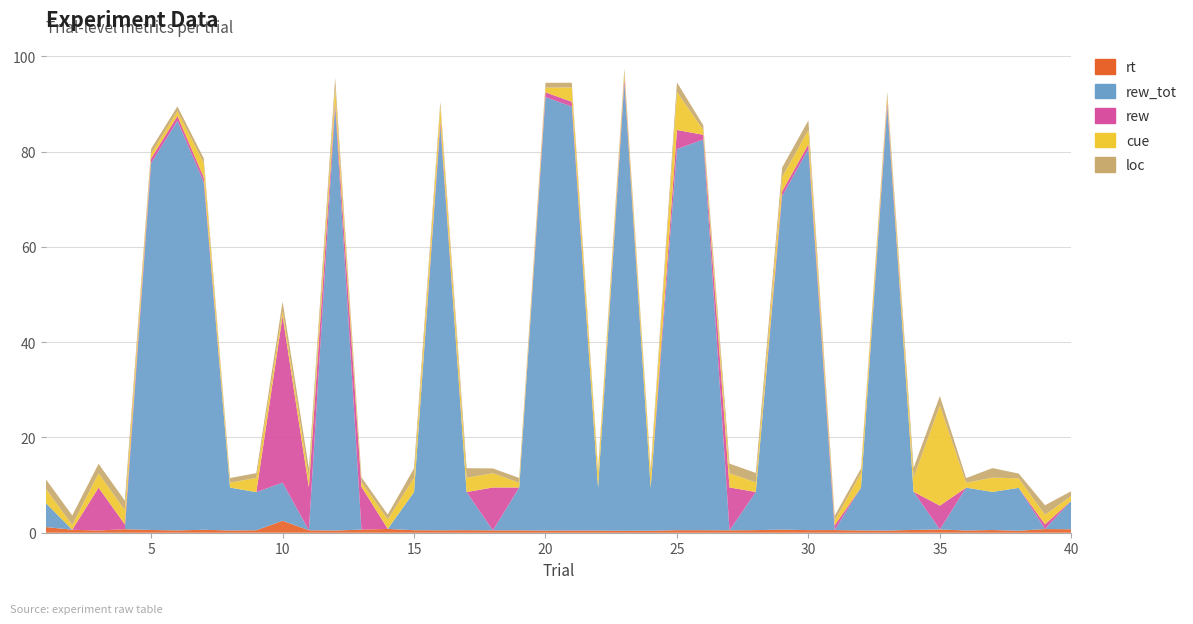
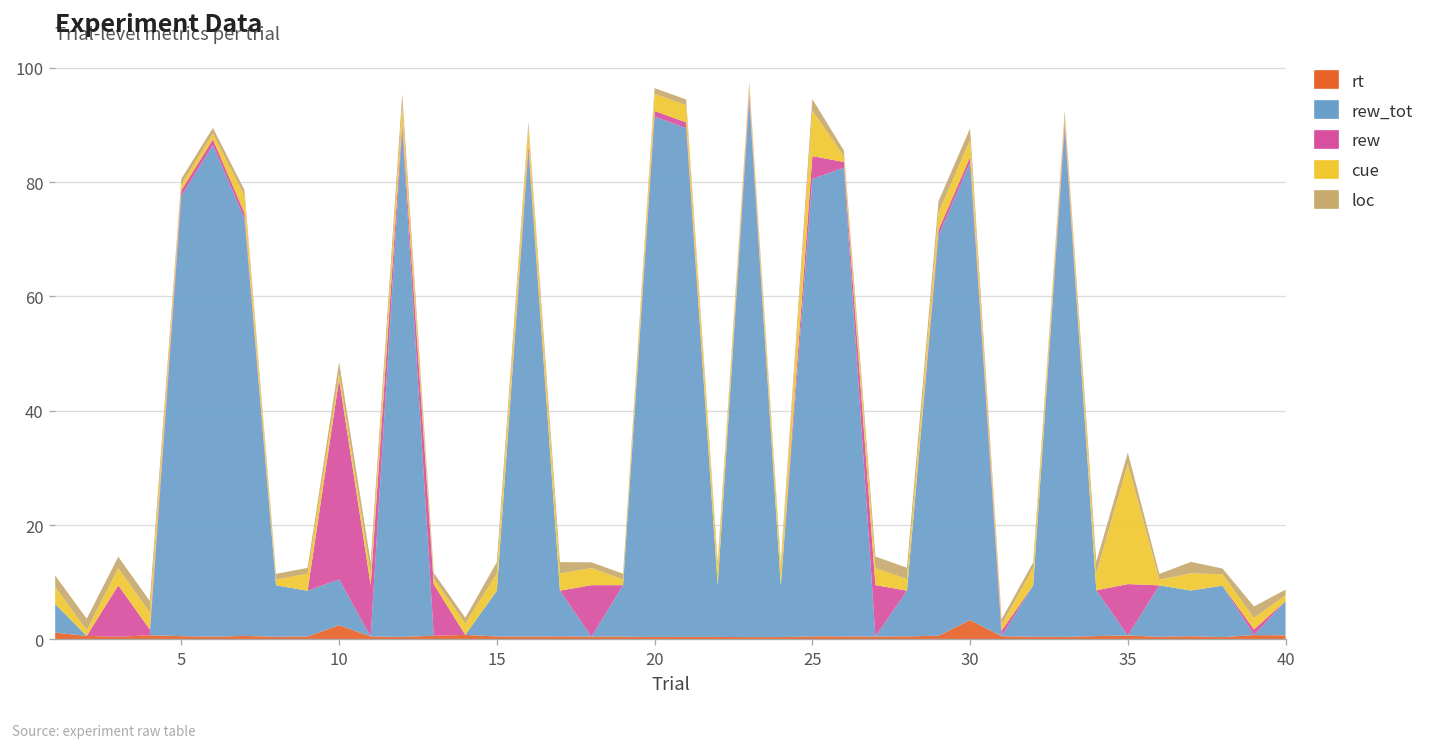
  {
    "rt": {
      "5": 1,
      "10": 3,
      "15": 1,
      "25": 1,
-     "30": 1,
+     "30": 3,
      "40": 1
    },
    "rew_tot": {
      "5": 77,
      "10": 8,
      "20": 91,
      "25": 80,
      "30": 80
    },
    "rew": {
      "5": 1,
      "10": 35,
      "20": 1,
      "25": 4,
      "30": 1,
-     "35": 5
+     "35": 9
    },
    "cue": {
      "5": 1,
      "10": 1,
      "15": 3,
-     "20": 1,
+     "20": 3,
      "25": 8,
      "30": 3,
      "35": 21,
      "40": 1
    },
    "loc": {
      "5": 1,
      "10": 2,
      "15": 2,
      "20": 1,
      "25": 2,
      "30": 2,
      "35": 2,
      "40": 1
    }
  }
